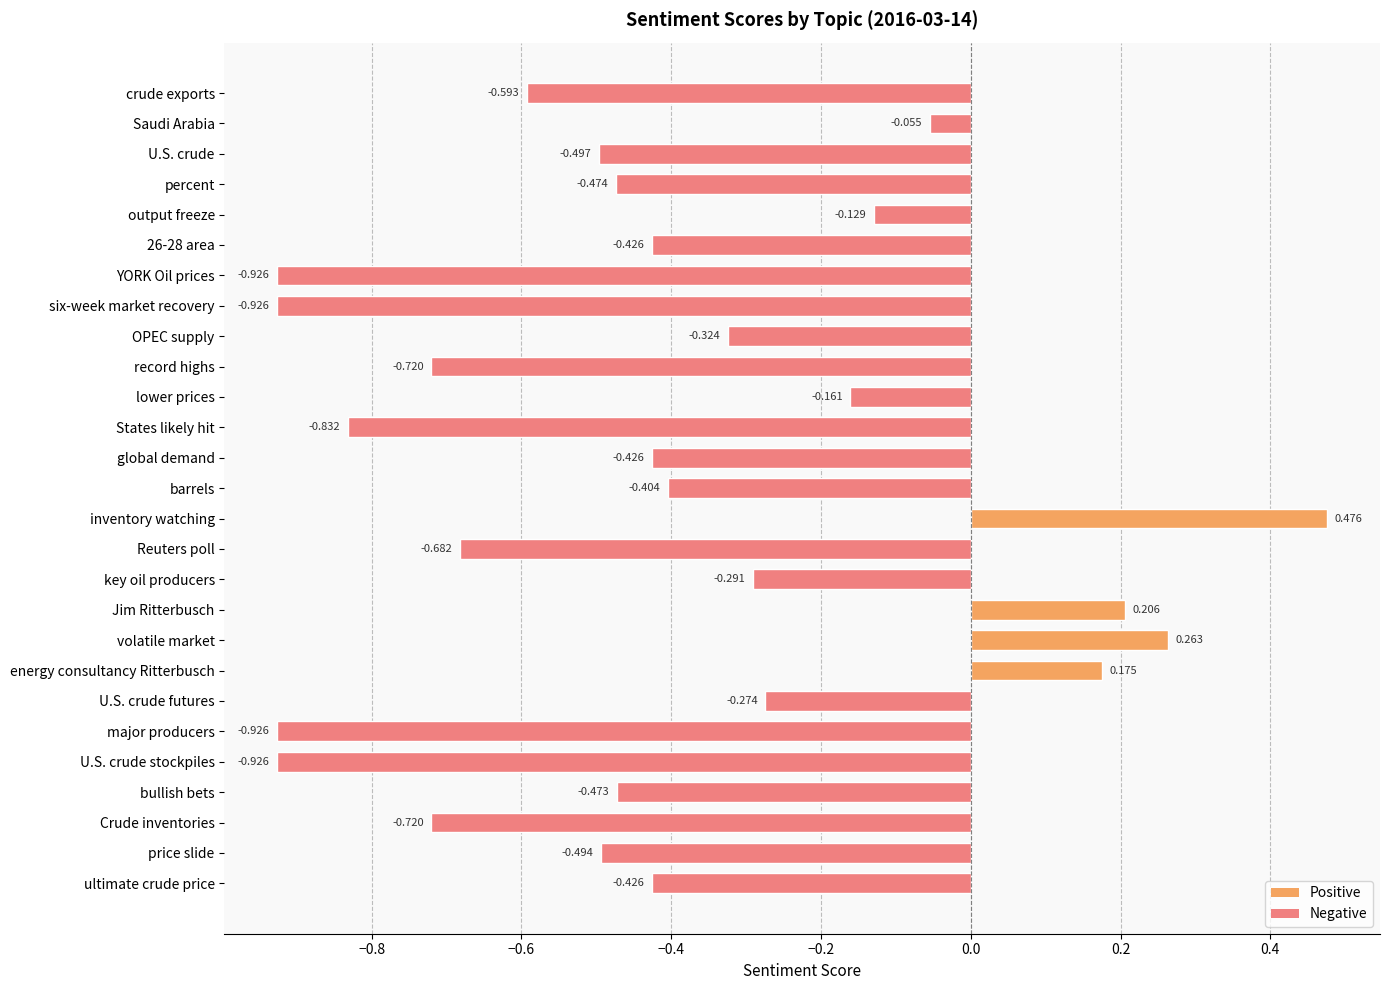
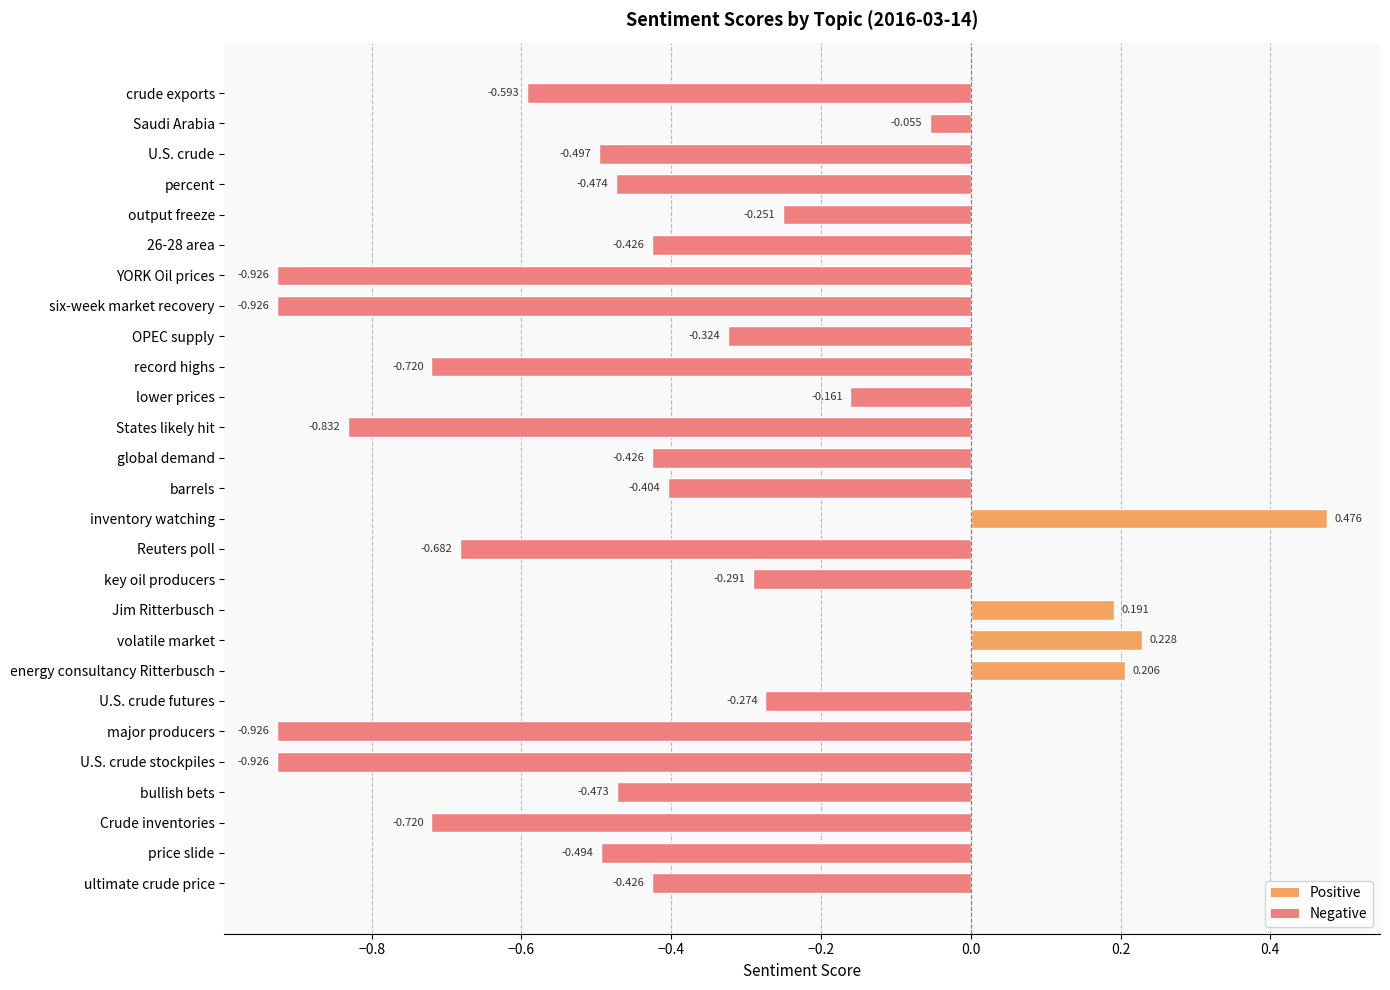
  {
    "crude exports": -0.593,
    "Saudi Arabia": -0.055,
    "U.S. crude": -0.497,
    "percent": -0.474,
-   "output freeze": -0.129,
+   "output freeze": -0.251,
    "26-28 area": -0.426,
    "YORK Oil prices": -0.926,
    "six-week market recovery": -0.926,
    "OPEC supply": -0.324,
    "record highs": -0.720,
    "lower prices": -0.161,
    "States likely hit": -0.832,
    "global demand": -0.426,
    "barrels": -0.404,
    "inventory watching": 0.476,
    "Reuters poll": -0.682,
    "key oil producers": -0.291,
-   "Jim Ritterbusch": 0.206,
-   "volatile market": 0.263,
-   "energy consultancy Ritterbusch": 0.175,
+   "Jim Ritterbusch": 0.191,
+   "volatile market": 0.228,
+   "energy consultancy Ritterbusch": 0.206,
    "U.S. crude futures": -0.274,
    "major producers": -0.926,
    "U.S. crude stockpiles": -0.926,
    "bullish bets": -0.473,
    "Crude inventories": -0.720,
    "price slide": -0.494,
    "ultimate crude price": -0.426
  }
